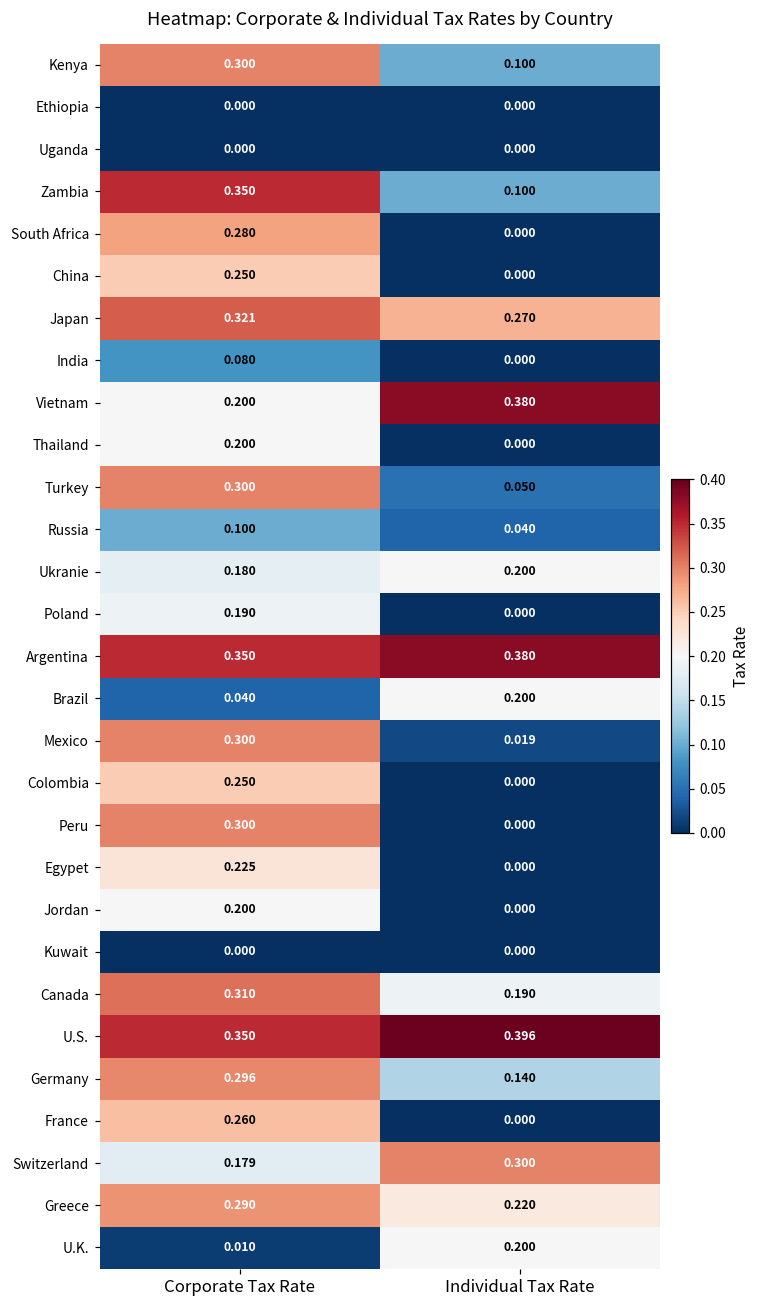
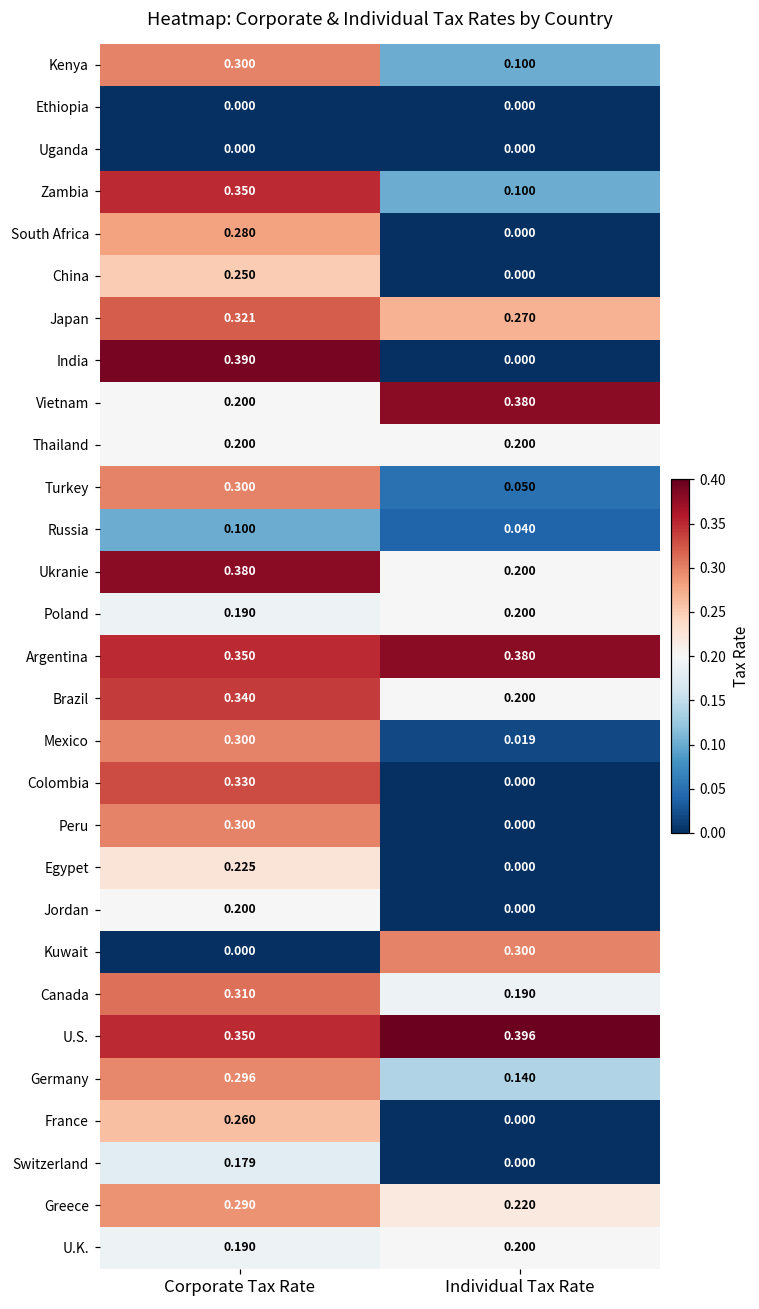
  {
    "Kenya": {
      "Corporate Tax Rate": 0.300,
      "Individual Tax Rate": 0.100
    },
    "Ethiopia": {
      "Corporate Tax Rate": 0.000,
      "Individual Tax Rate": 0.000
    },
    "Uganda": {
      "Corporate Tax Rate": 0.000,
      "Individual Tax Rate": 0.000
    },
    "Zambia": {
      "Corporate Tax Rate": 0.350,
      "Individual Tax Rate": 0.100
    },
    "South Africa": {
      "Corporate Tax Rate": 0.280,
      "Individual Tax Rate": 0.000
    },
    "China": {
      "Corporate Tax Rate": 0.250,
      "Individual Tax Rate": 0.000
    },
    "Japan": {
      "Corporate Tax Rate": 0.321,
      "Individual Tax Rate": 0.270
    },
    "India": {
-     "Corporate Tax Rate": 0.080,
+     "Corporate Tax Rate": 0.390,
      "Individual Tax Rate": 0.000
    },
    "Vietnam": {
      "Corporate Tax Rate": 0.200,
      "Individual Tax Rate": 0.380
    },
    "Thailand": {
      "Corporate Tax Rate": 0.200,
-     "Individual Tax Rate": 0.000
+     "Individual Tax Rate": 0.200
    },
    "Turkey": {
      "Corporate Tax Rate": 0.300,
      "Individual Tax Rate": 0.050
    },
    "Russia": {
      "Corporate Tax Rate": 0.100,
      "Individual Tax Rate": 0.040
    },
    "Ukranie": {
-     "Corporate Tax Rate": 0.180,
+     "Corporate Tax Rate": 0.380,
      "Individual Tax Rate": 0.200
    },
    "Poland": {
      "Corporate Tax Rate": 0.190,
-     "Individual Tax Rate": 0.000
+     "Individual Tax Rate": 0.200
    },
    "Argentina": {
      "Corporate Tax Rate": 0.350,
      "Individual Tax Rate": 0.380
    },
    "Brazil": {
-     "Corporate Tax Rate": 0.040,
+     "Corporate Tax Rate": 0.340,
      "Individual Tax Rate": 0.200
    },
    "Mexico": {
      "Corporate Tax Rate": 0.300,
      "Individual Tax Rate": 0.019
    },
    "Colombia": {
-     "Corporate Tax Rate": 0.250,
+     "Corporate Tax Rate": 0.330,
      "Individual Tax Rate": 0.000
    },
    "Peru": {
      "Corporate Tax Rate": 0.300,
      "Individual Tax Rate": 0.000
    },
    "Egypet": {
      "Corporate Tax Rate": 0.225,
      "Individual Tax Rate": 0.000
    },
    "Jordan": {
      "Corporate Tax Rate": 0.200,
      "Individual Tax Rate": 0.000
    },
    "Kuwait": {
      "Corporate Tax Rate": 0.000,
-     "Individual Tax Rate": 0.000
+     "Individual Tax Rate": 0.300
    },
    "Canada": {
      "Corporate Tax Rate": 0.310,
      "Individual Tax Rate": 0.190
    },
    "U.S.": {
      "Corporate Tax Rate": 0.350,
      "Individual Tax Rate": 0.396
    },
    "Germany": {
      "Corporate Tax Rate": 0.296,
      "Individual Tax Rate": 0.140
    },
    "France": {
      "Corporate Tax Rate": 0.260,
      "Individual Tax Rate": 0.000
    },
    "Switzerland": {
      "Corporate Tax Rate": 0.179,
-     "Individual Tax Rate": 0.300
+     "Individual Tax Rate": 0.000
    },
    "Greece": {
      "Corporate Tax Rate": 0.290,
      "Individual Tax Rate": 0.220
    },
    "U.K.": {
-     "Corporate Tax Rate": 0.010,
+     "Corporate Tax Rate": 0.190,
      "Individual Tax Rate": 0.200
    }
  }
